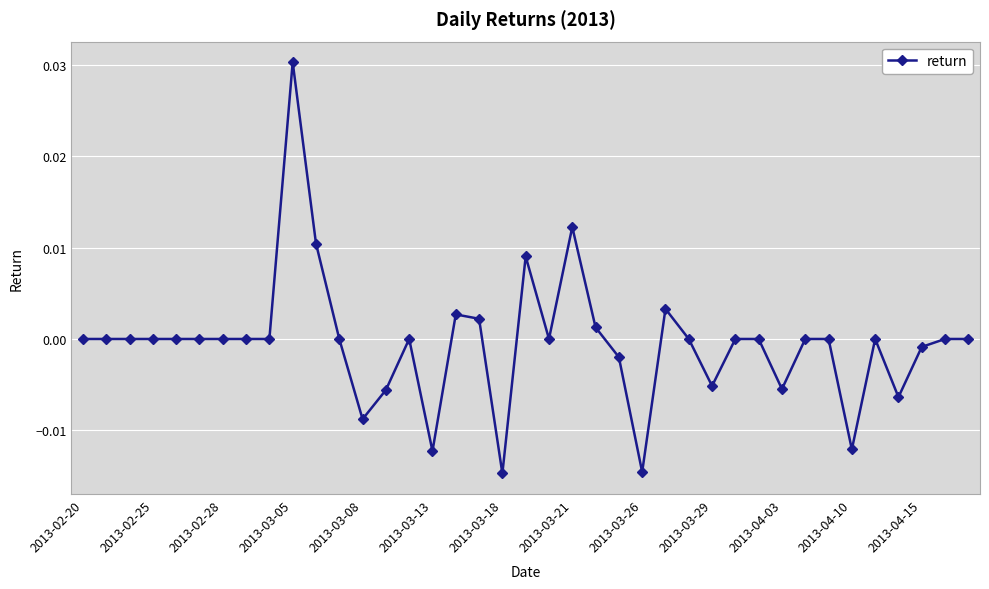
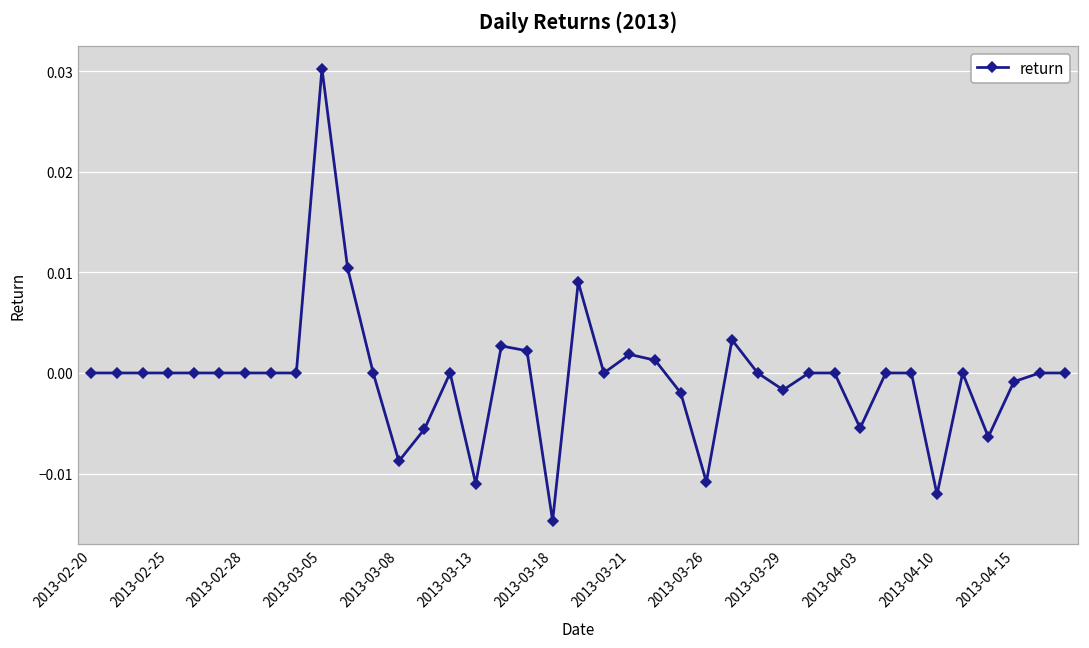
  {
    "2013-02-20": 0.000,
    "2013-02-25": 0.000,
    "2013-02-28": 0.000,
    "2013-03-05": 0.030,
    "2013-03-08": -0.009,
-   "2013-03-13": -0.012,
+   "2013-03-13": -0.011,
    "2013-03-18": -0.015,
-   "2013-03-21": 0.012,
-   "2013-03-26": -0.015,
-   "2013-03-29": -0.005,
+   "2013-03-21": 0.002,
+   "2013-03-26": -0.011,
+   "2013-03-29": -0.002,
    "2013-04-03": -0.005,
    "2013-04-10": -0.012,
    "2013-04-15": -0.001
  }
